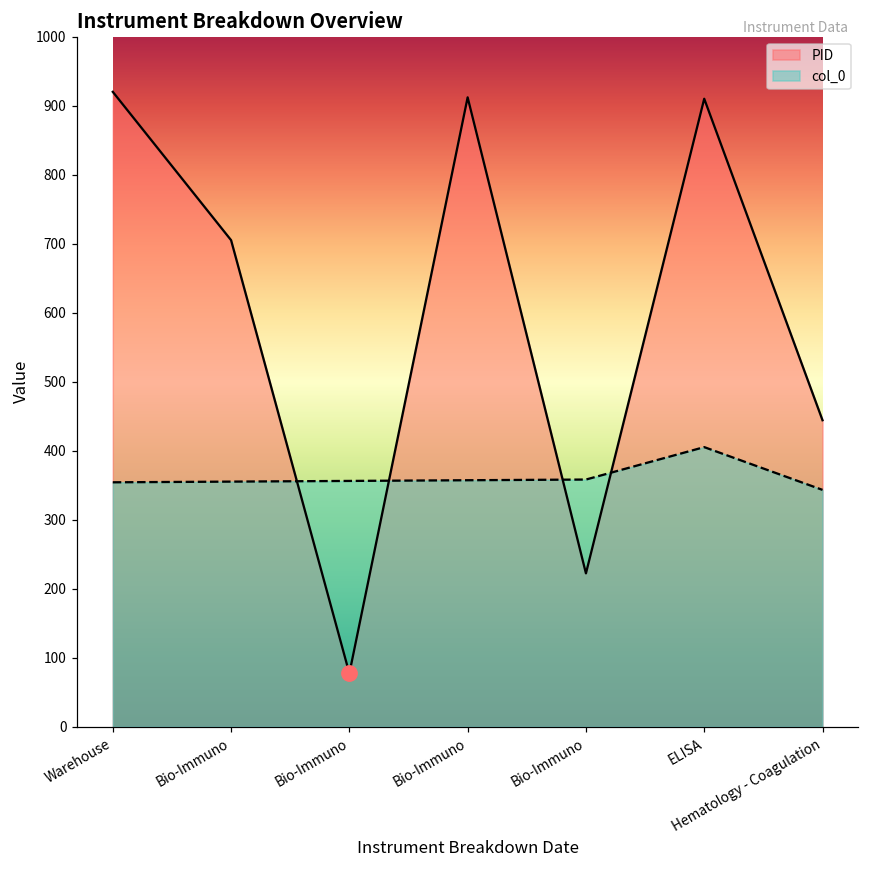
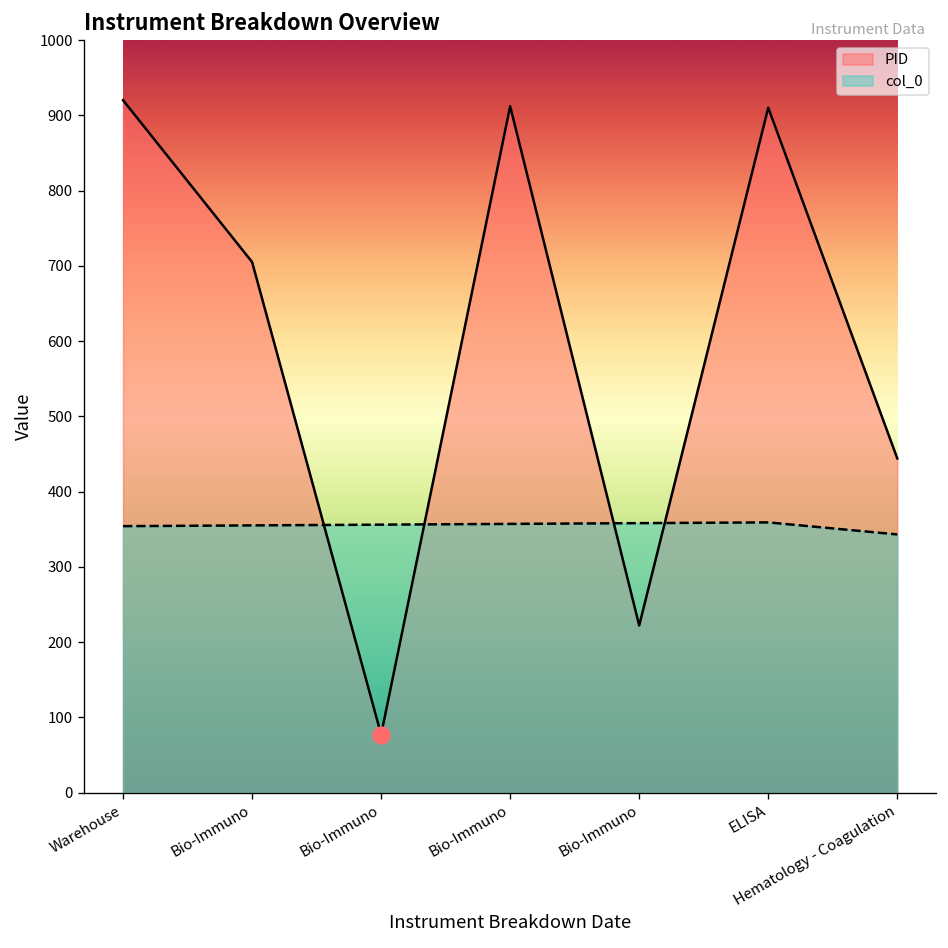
  {
    "col_0": {
      "Warehouse": 350,
-     "ELISA": 410,
+     "ELISA": 360,
      "Hematology - Coagulation": 340
    }
  }
